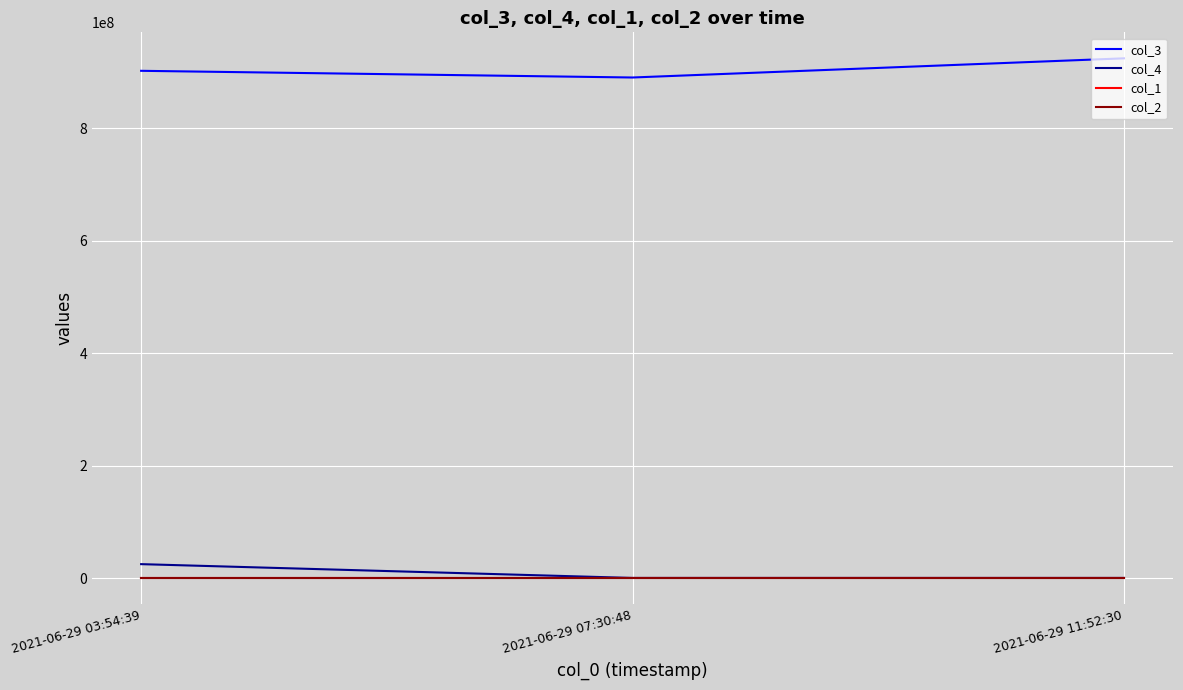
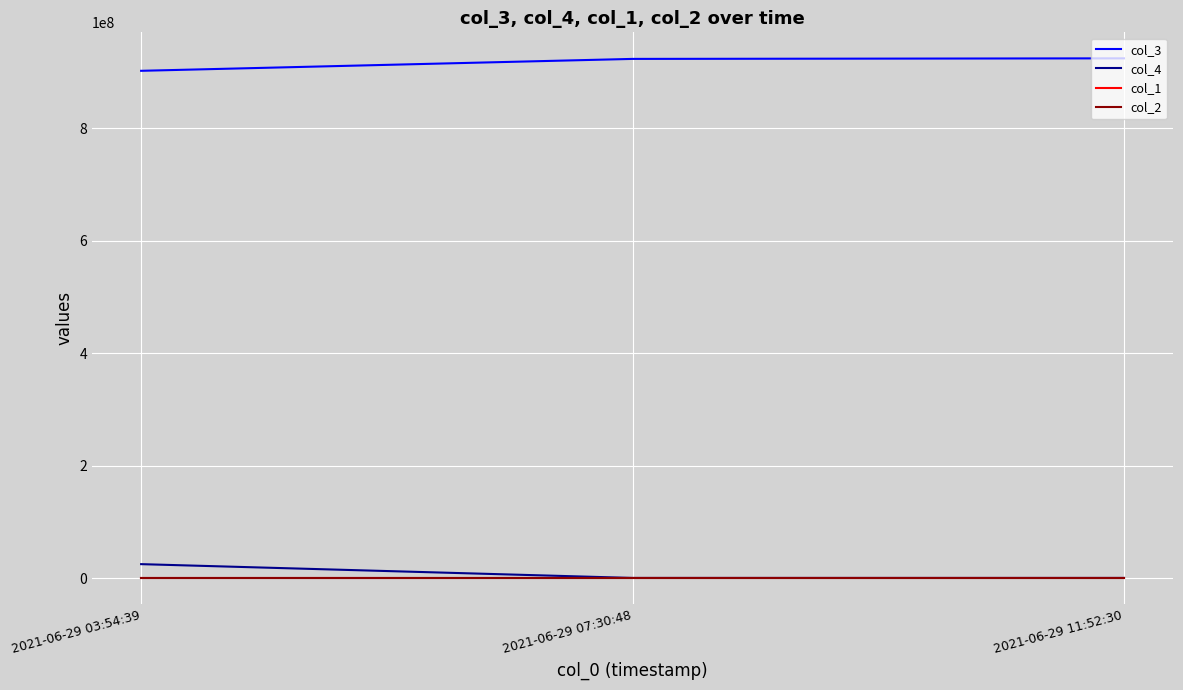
  {
    "col_3": {
      "2021-06-29 03:54:39": 900000000,
-     "2021-06-29 07:30:48": 890000000
+     "2021-06-29 07:30:48": 920000000
    },
    "col_4": {
      "2021-06-29 03:54:39": 30000000
    },
    "col_2": {
      "2021-06-29 03:54:39": 0
    }
  }
